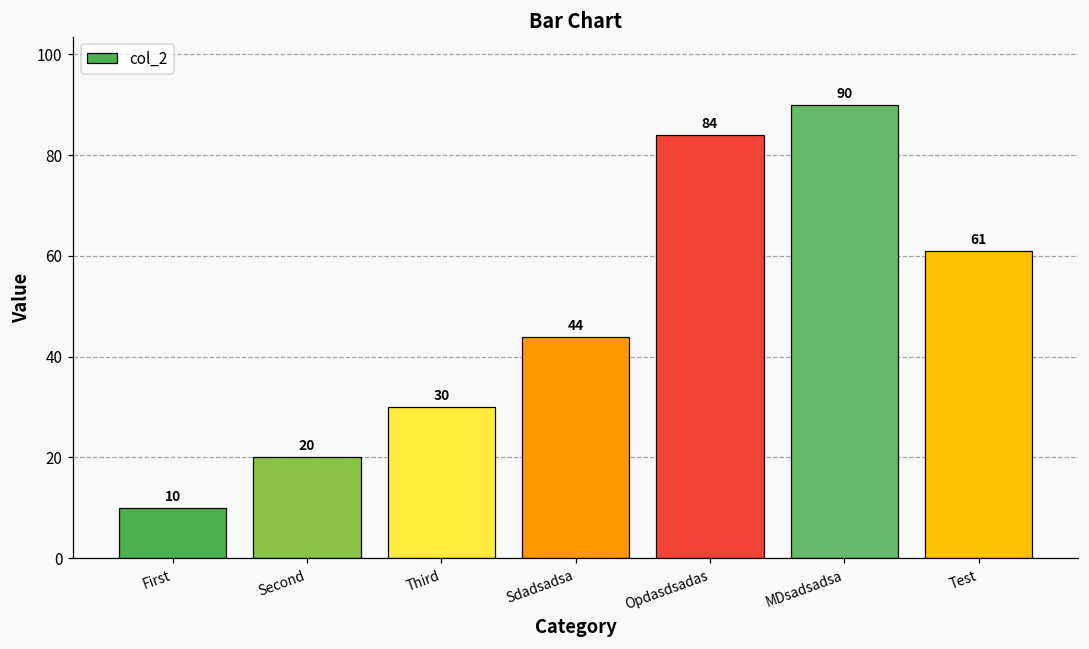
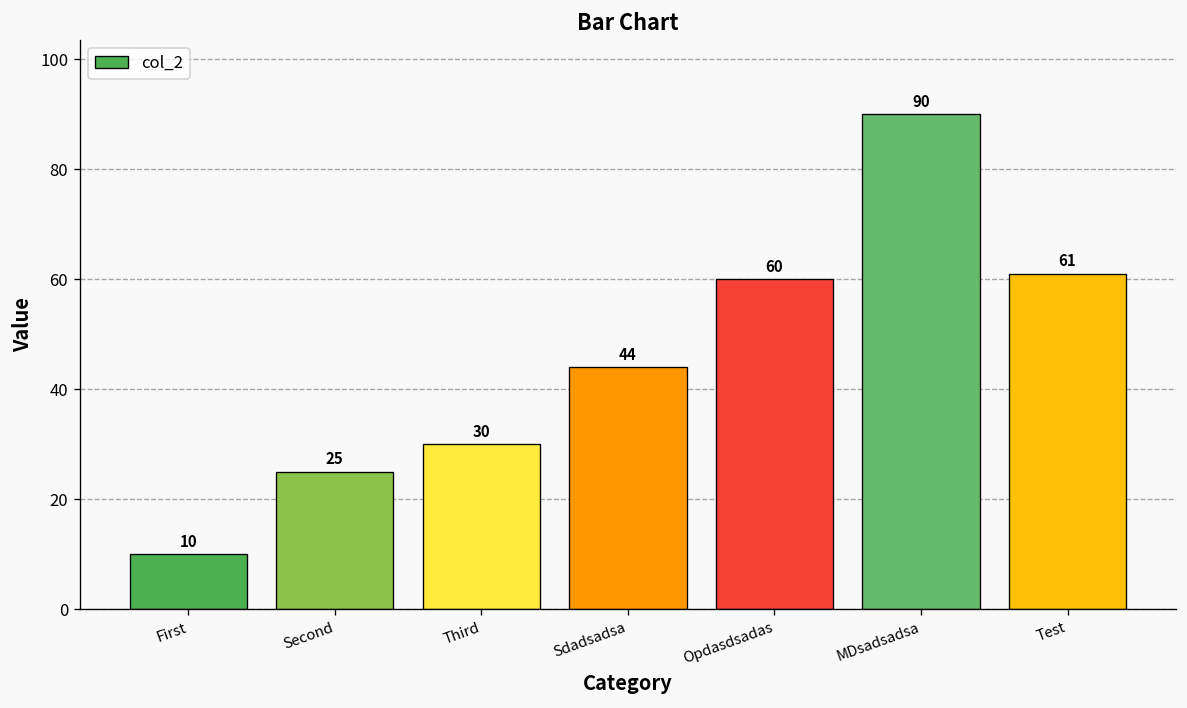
  {
    "First": 10,
-   "Second": 20,
+   "Second": 25,
    "Third": 30,
    "Sdadsadsa": 44,
-   "Opdasdsadas": 84,
+   "Opdasdsadas": 60,
    "MDsadsadsa": 90,
    "Test": 61
  }
